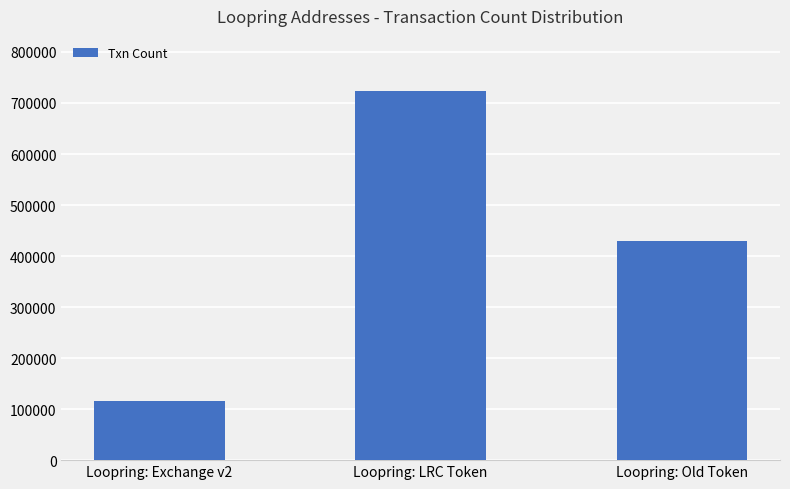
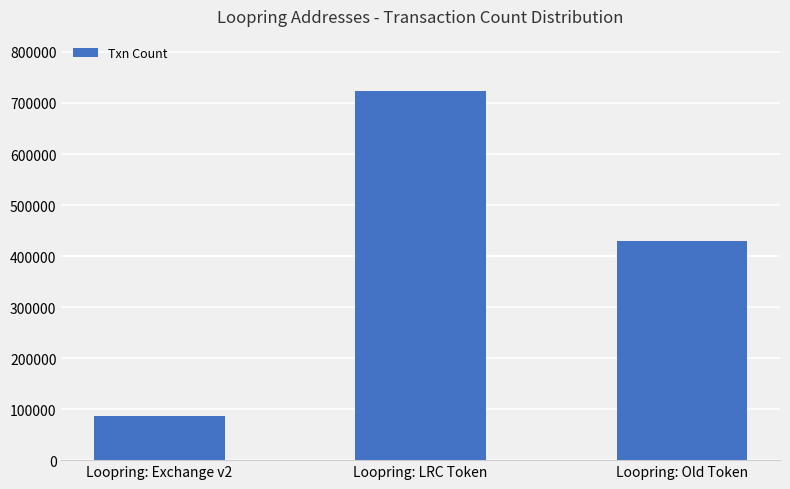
  {
-   "Loopring: Exchange v2": 120000,
+   "Loopring: Exchange v2": 90000,
    "Loopring: LRC Token": 720000,
    "Loopring: Old Token": 430000
  }
